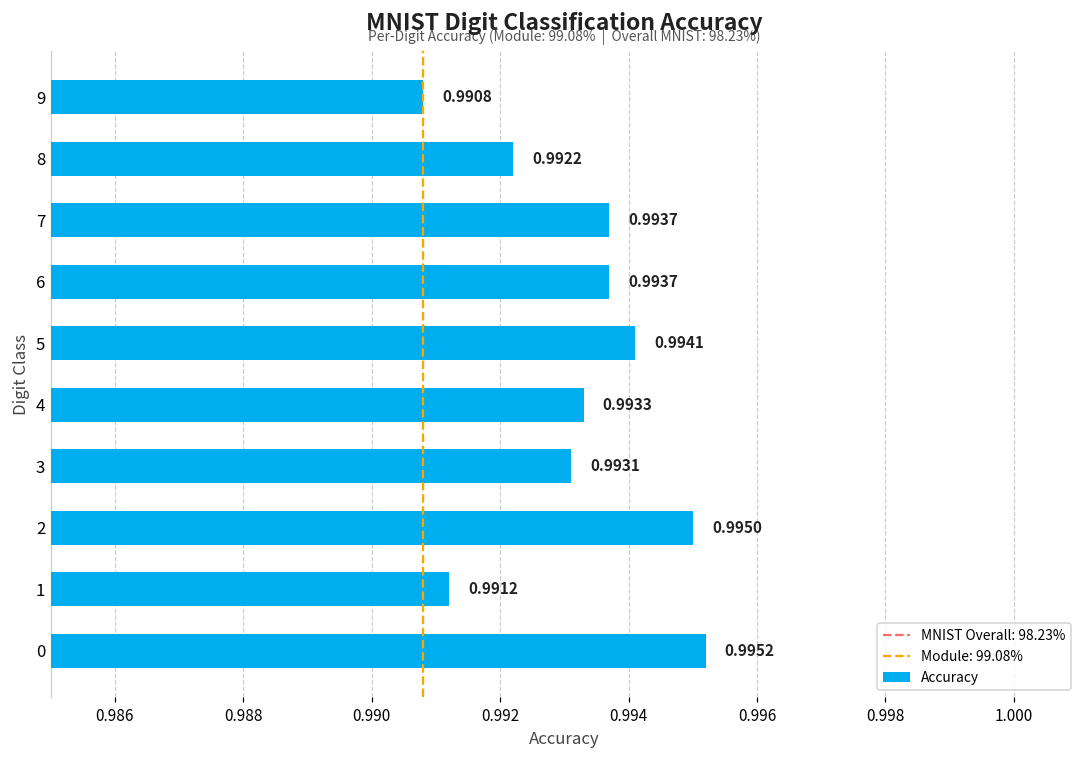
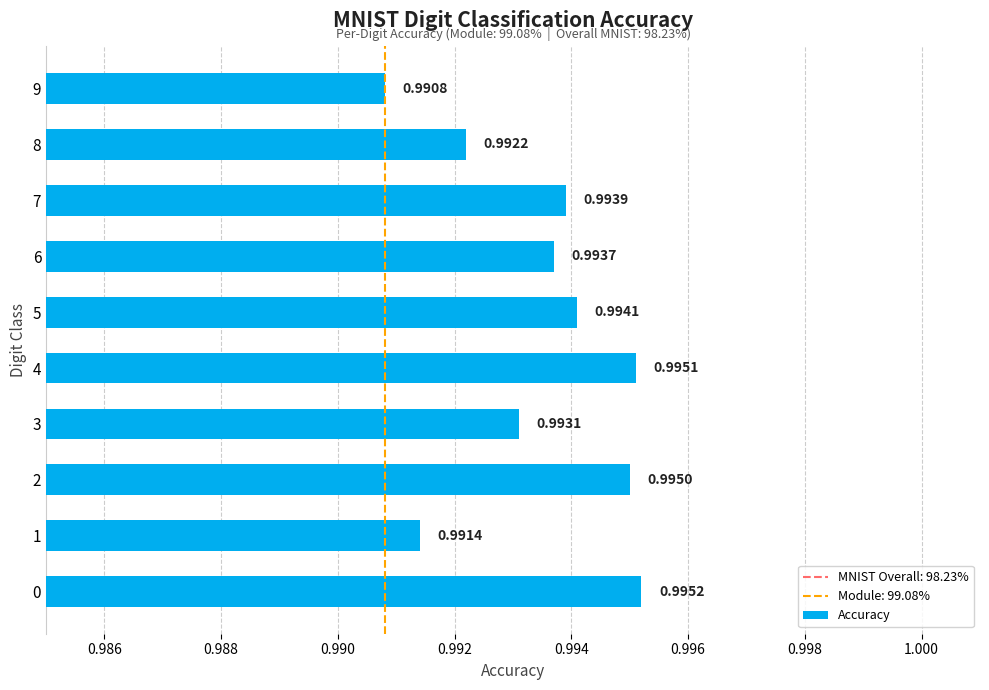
  {
    "9": 0.9908,
    "8": 0.9922,
-   "7": 0.9937,
+   "7": 0.9939,
    "6": 0.9937,
    "5": 0.9941,
-   "4": 0.9933,
+   "4": 0.9951,
    "3": 0.9931,
    "2": 0.9950,
-   "1": 0.9912,
+   "1": 0.9914,
    "0": 0.9952
  }
